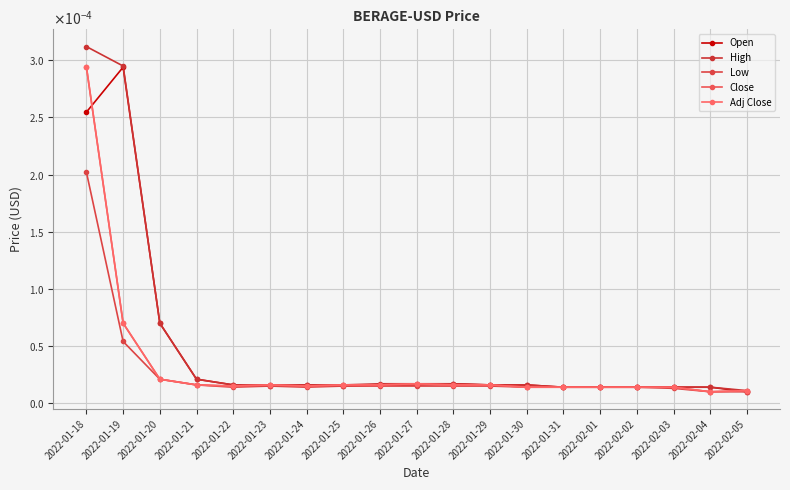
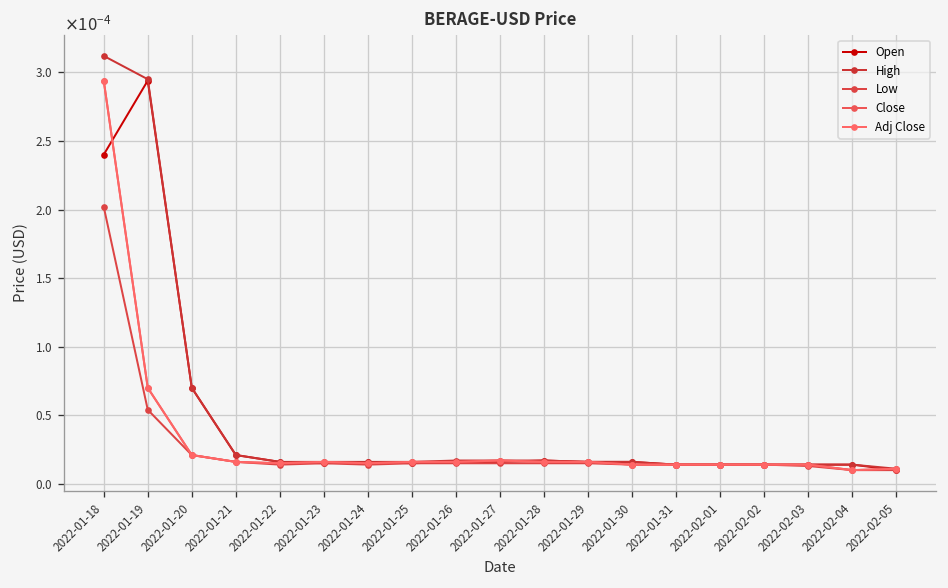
  {
    "Open": {
-     "2022-01-18": 0.000255
+     "2022-01-18": 0.000240
    }
  }
